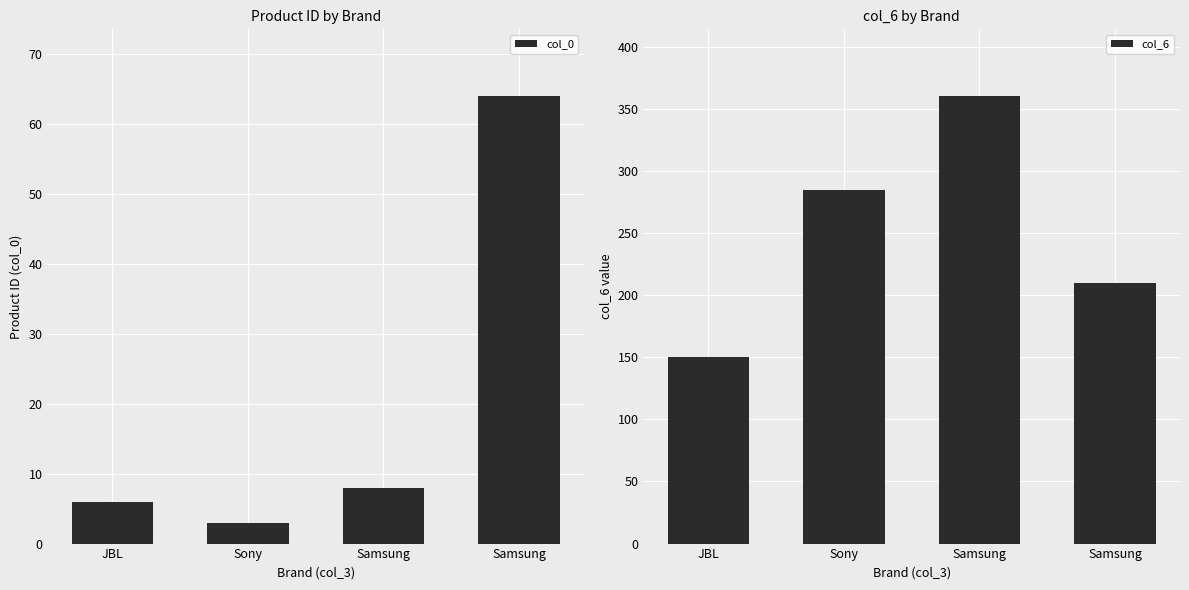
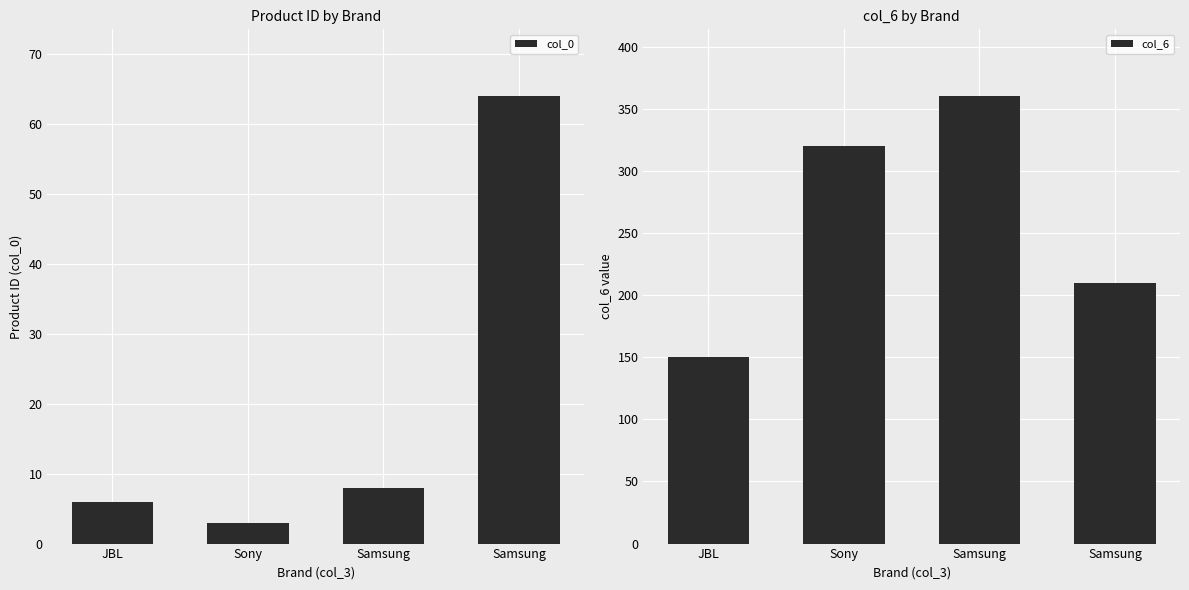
  {
    "Product ID by Brand": {
      "JBL": 6,
      "Sony": 3
    },
    "col_6 by Brand": {
      "JBL": 150,
-     "Sony": 285
+     "Sony": 320
    }
  }
